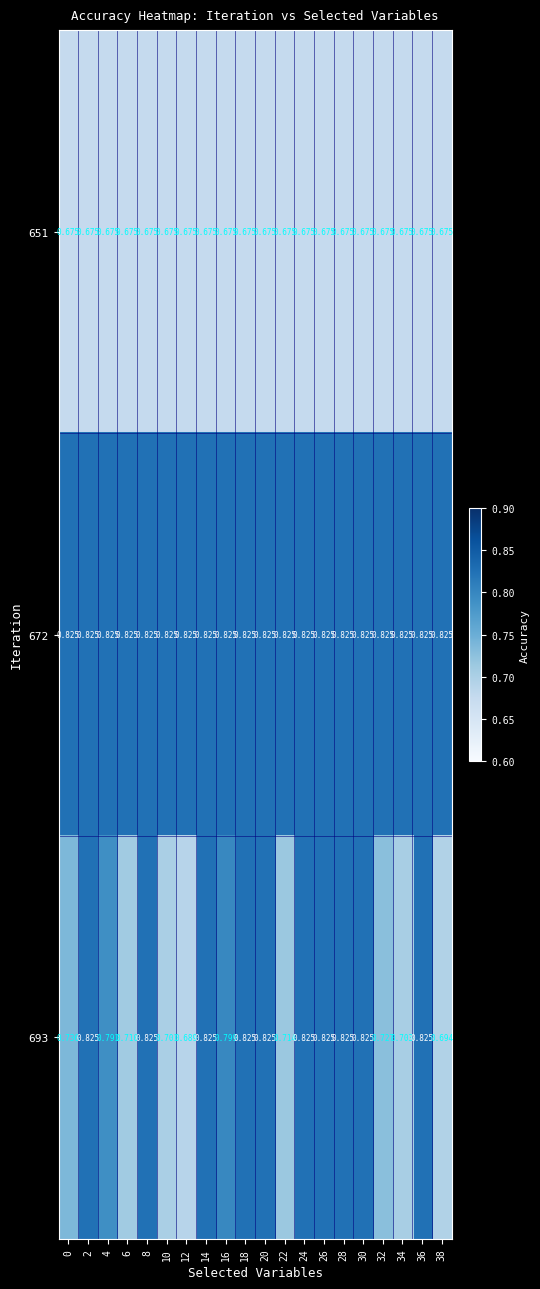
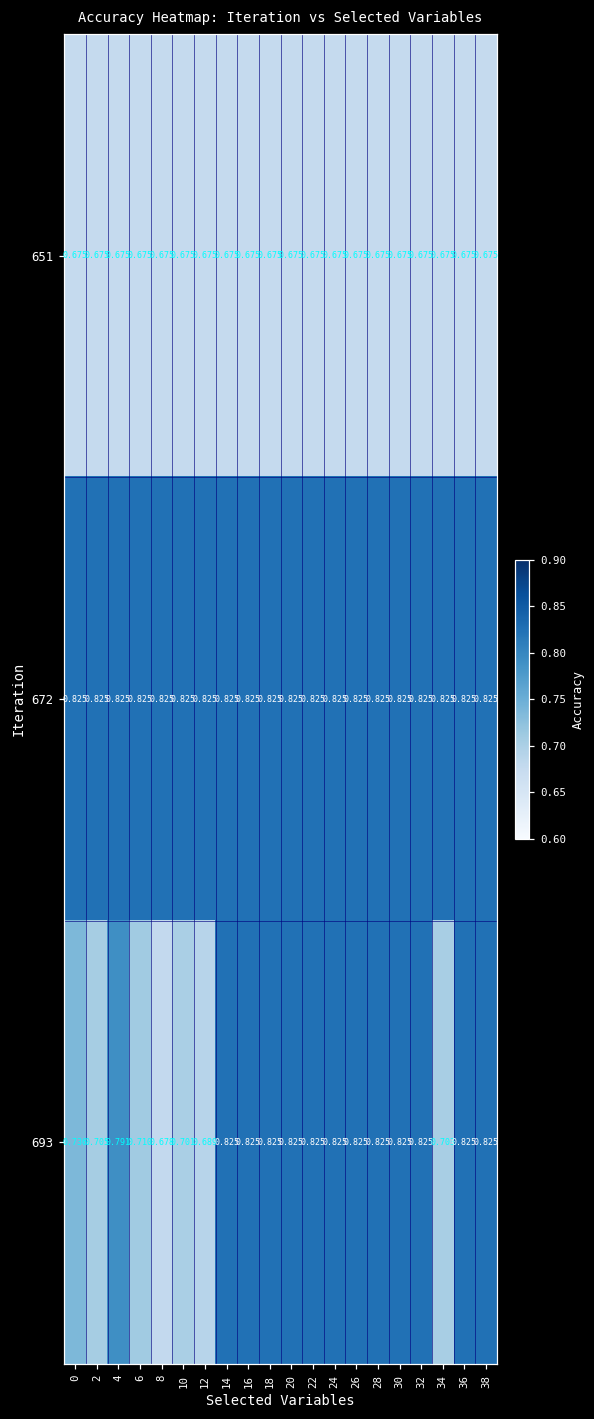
  {
    "693": {
-     "2": 0.825,
-     "8": 0.825,
-     "16": 0.799,
-     "22": 0.714,
-     "32": 0.727,
-     "38": 0.694
+     "2": 0.705,
+     "8": 0.678,
+     "16": 0.825,
+     "22": 0.825,
+     "32": 0.825,
+     "38": 0.825
    }
  }
